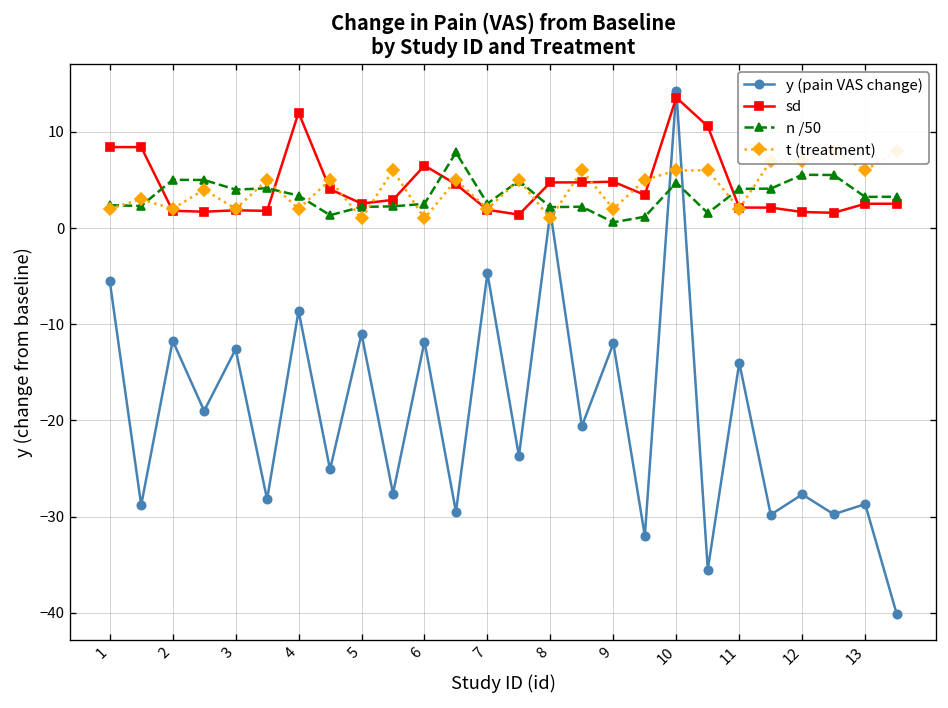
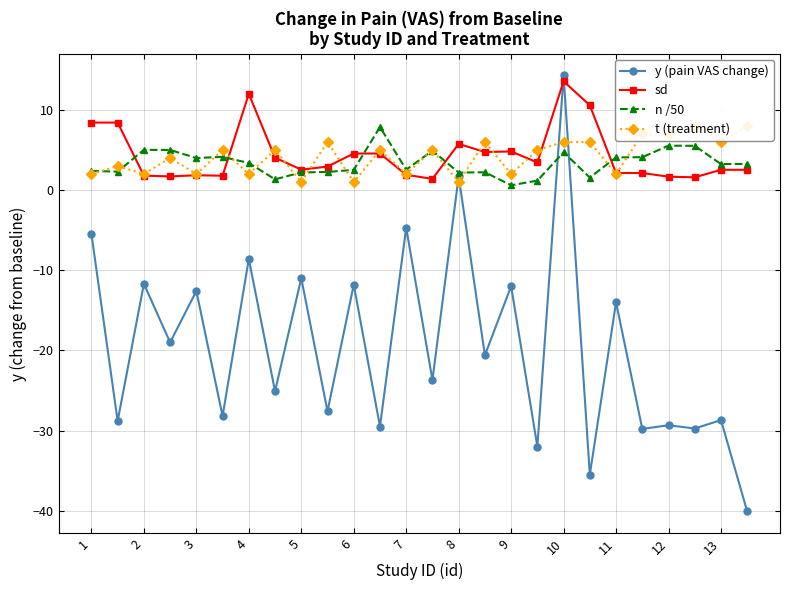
  {
    "y (pain VAS change)": {
      "2": -12,
      "4": -9,
      "6": -12,
      "8": 2,
      "10": 14,
-     "12": -28
+     "12": -29
    },
    "sd": {
      "4": 12,
-     "6": 7,
-     "8": 5,
+     "6": 5,
+     "8": 6,
      "10": 14,
      "12": 2
    },
    "n /50": {
      "2": 5,
      "4": 3,
      "6": 3,
      "8": 2,
      "10": 5,
      "12": 6
    },
    "t (treatment)": {
      "4": 2,
      "6": 1,
      "8": 1,
      "10": 6
    }
  }
